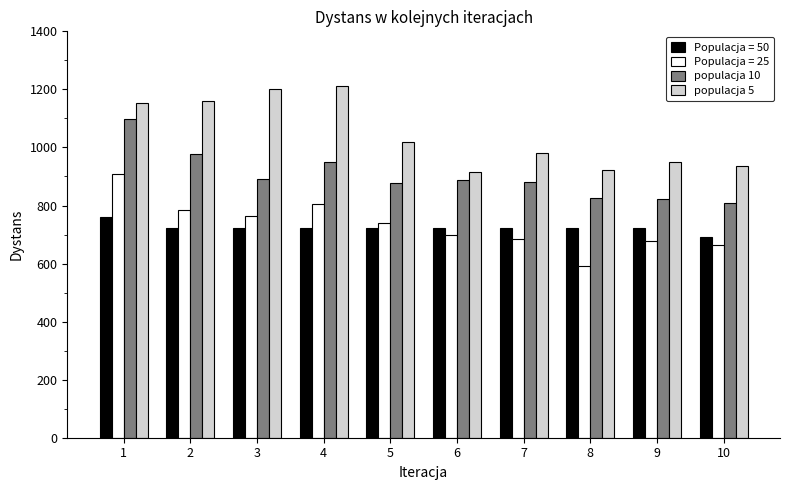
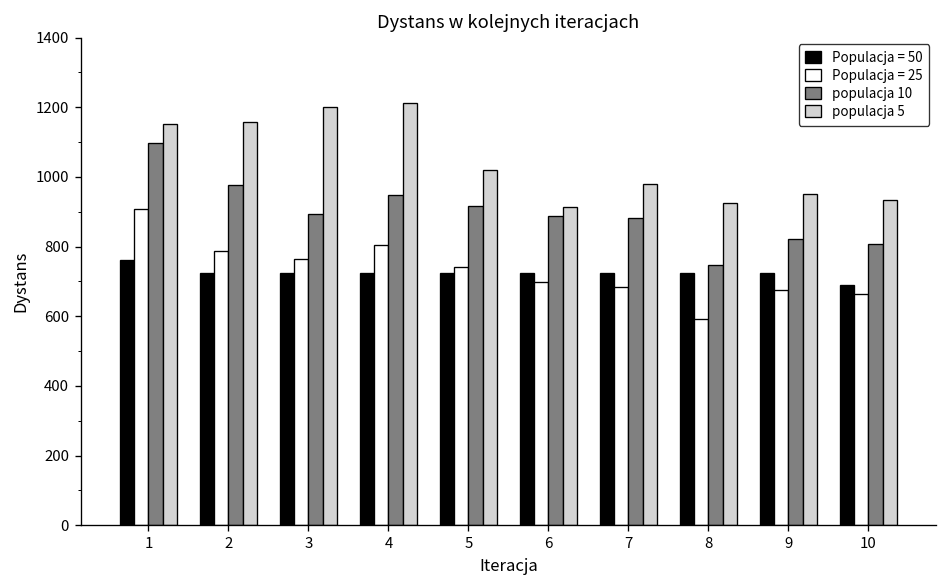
  {
    "Populacja = 50": {
      "1": 760,
      "2": 720,
      "3": 720,
      "4": 720,
      "5": 720,
      "6": 720,
      "7": 720,
      "8": 720,
      "9": 720,
      "10": 690
    },
    "Populacja = 25": {
      "1": 910,
      "2": 790,
      "3": 760,
      "4": 810,
      "5": 740,
      "6": 700,
      "7": 680,
      "8": 590,
      "9": 680,
      "10": 660
    },
    "populacja 10": {
      "1": 1100,
      "2": 980,
      "3": 890,
      "4": 950,
-     "5": 880,
+     "5": 920,
      "6": 890,
      "7": 880,
-     "8": 830,
+     "8": 750,
      "9": 820,
      "10": 810
    },
    "populacja 5": {
      "1": 1150,
      "2": 1160,
      "3": 1200,
      "4": 1210,
      "5": 1020,
      "6": 910,
      "7": 980,
      "8": 920,
      "9": 950,
      "10": 940
    }
  }
